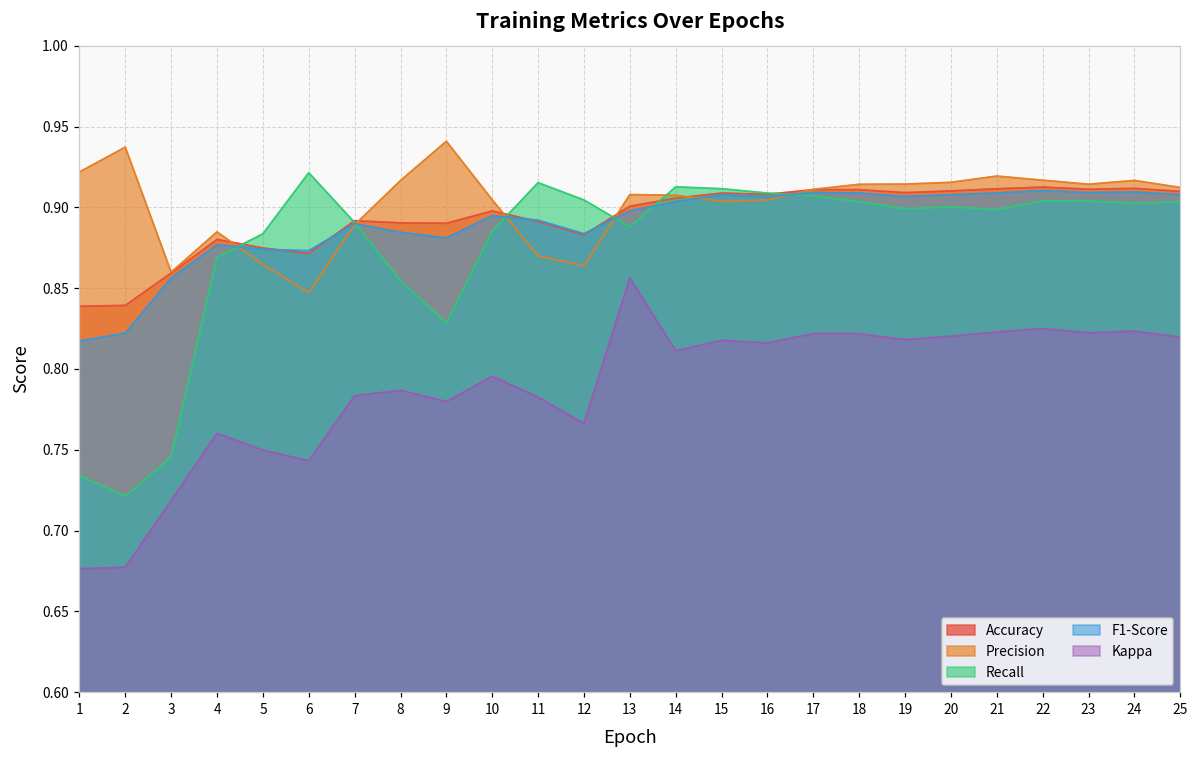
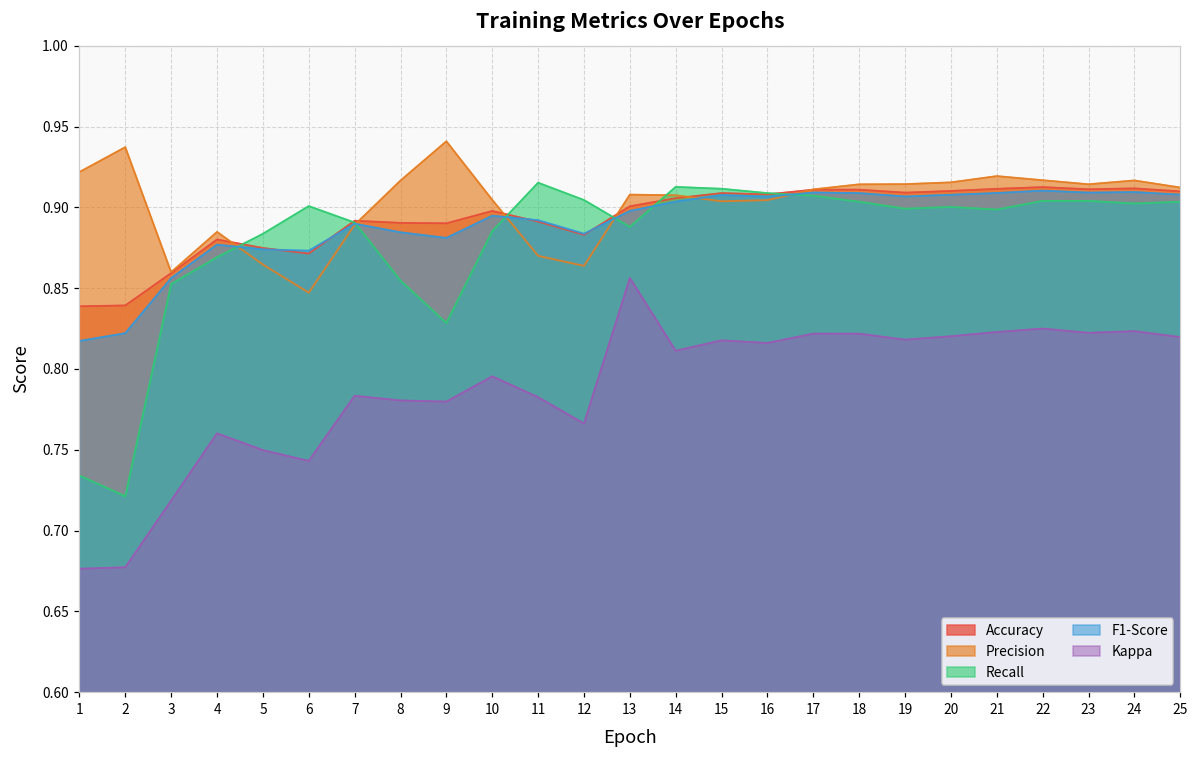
  {
    "Recall": {
      "1": 0.734,
      "2": 0.721,
-     "3": 0.745,
+     "3": 0.853,
      "4": 0.869,
      "5": 0.884,
-     "6": 0.921,
+     "6": 0.901,
      "8": 0.855,
      "9": 0.828,
      "10": 0.885,
      "11": 0.915,
      "12": 0.905,
      "13": 0.888,
      "14": 0.913,
      "15": 0.912,
      "17": 0.907,
      "18": 0.903,
      "19": 0.899,
      "20": 0.900,
      "21": 0.899,
      "22": 0.904,
      "23": 0.904,
      "24": 0.902,
      "25": 0.903
    },
    "F1-Score": {
      "1": 0.817,
      "2": 0.822,
      "3": 0.856,
      "4": 0.877,
      "6": 0.873,
      "8": 0.885,
      "9": 0.881,
      "10": 0.895,
      "13": 0.898,
      "14": 0.904,
      "17": 0.909,
      "18": 0.909,
      "19": 0.907,
      "20": 0.908,
      "21": 0.909,
      "22": 0.910,
      "23": 0.909,
      "24": 0.909,
      "25": 0.908
    },
    "Kappa": {
      "1": 0.676,
      "2": 0.677,
      "3": 0.719,
      "4": 0.760,
      "5": 0.750,
      "6": 0.743,
      "7": 0.783,
-     "8": 0.787,
+     "8": 0.781,
      "9": 0.780,
      "10": 0.795,
      "11": 0.783,
      "12": 0.766,
      "13": 0.856,
      "14": 0.811,
      "15": 0.818,
      "16": 0.816,
      "17": 0.822,
      "18": 0.822,
      "19": 0.818,
      "20": 0.820,
      "21": 0.823,
      "22": 0.825,
      "23": 0.822,
      "24": 0.823,
      "25": 0.820
    }
  }
